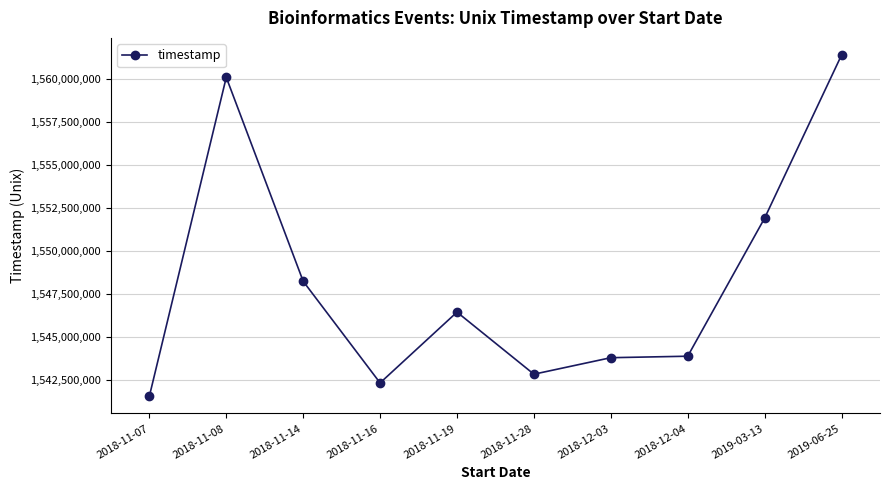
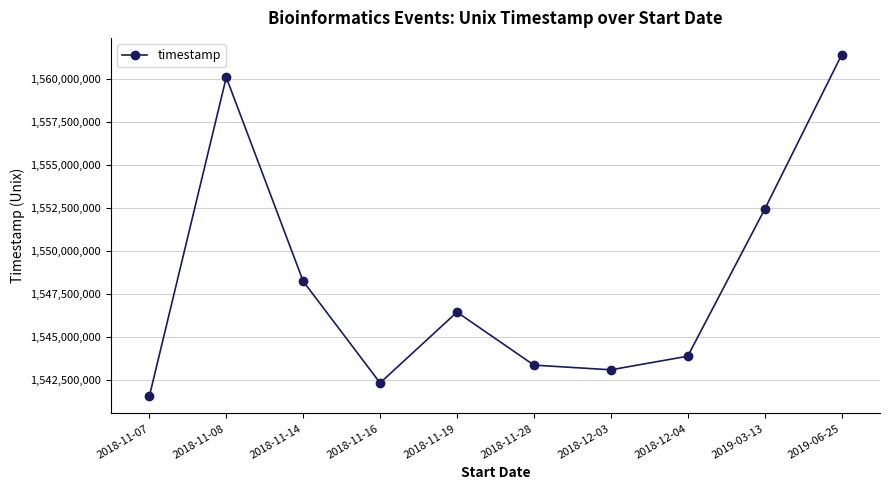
  {
    "2018-11-07": "1,541,500,000",
    "2018-11-08": "1,560,100,000",
    "2018-11-14": "1,548,200,000",
    "2018-11-16": "1,542,300,000",
    "2018-11-19": "1,546,400,000",
-   "2018-11-28": "1,542,800,000",
-   "2018-12-03": "1,543,800,000",
+   "2018-11-28": "1,543,400,000",
+   "2018-12-03": "1,543,100,000",
    "2018-12-04": "1,543,900,000",
-   "2019-03-13": "1,551,900,000",
+   "2019-03-13": "1,552,400,000",
    "2019-06-25": "1,561,400,000"
  }
